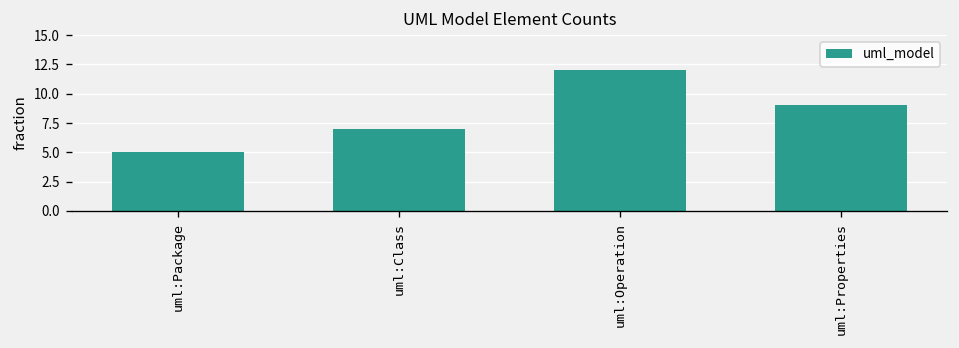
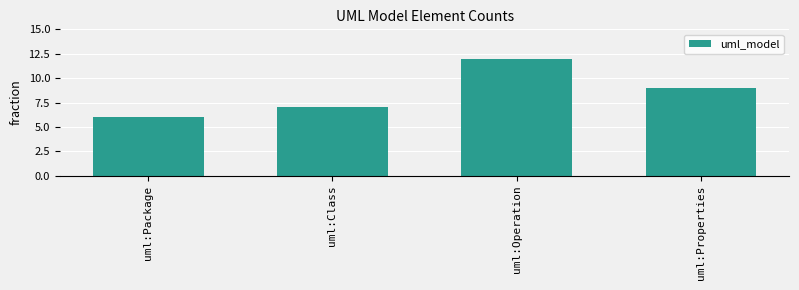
  {
-   "uml:Package": 5,
+   "uml:Package": 6,
    "uml:Class": 7,
    "uml:Operation": 12,
    "uml:Properties": 9
  }
